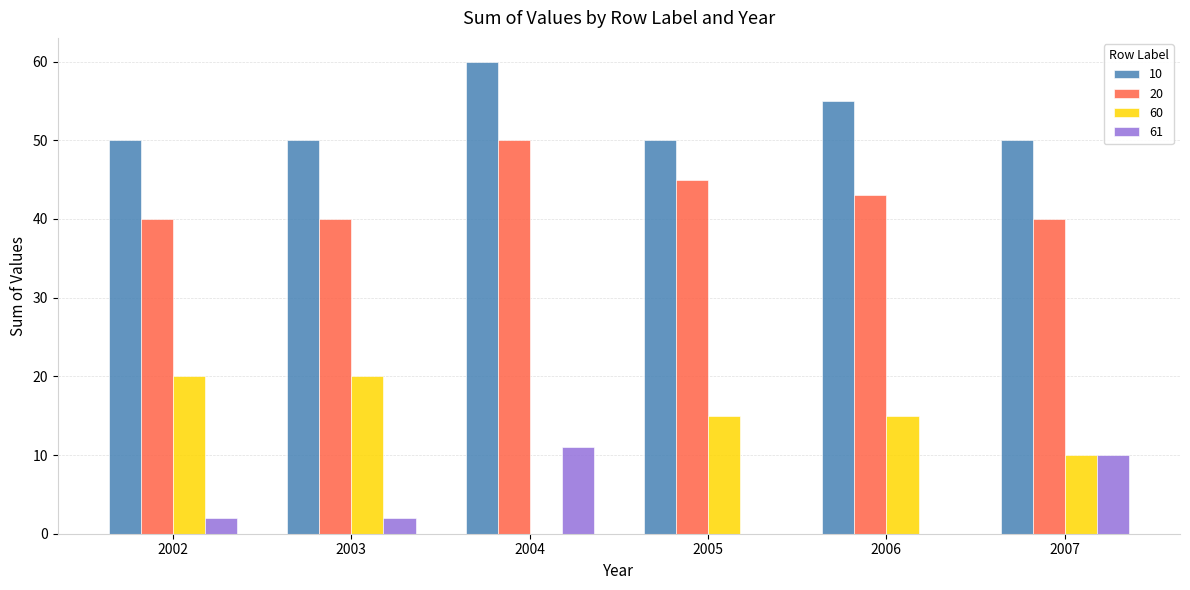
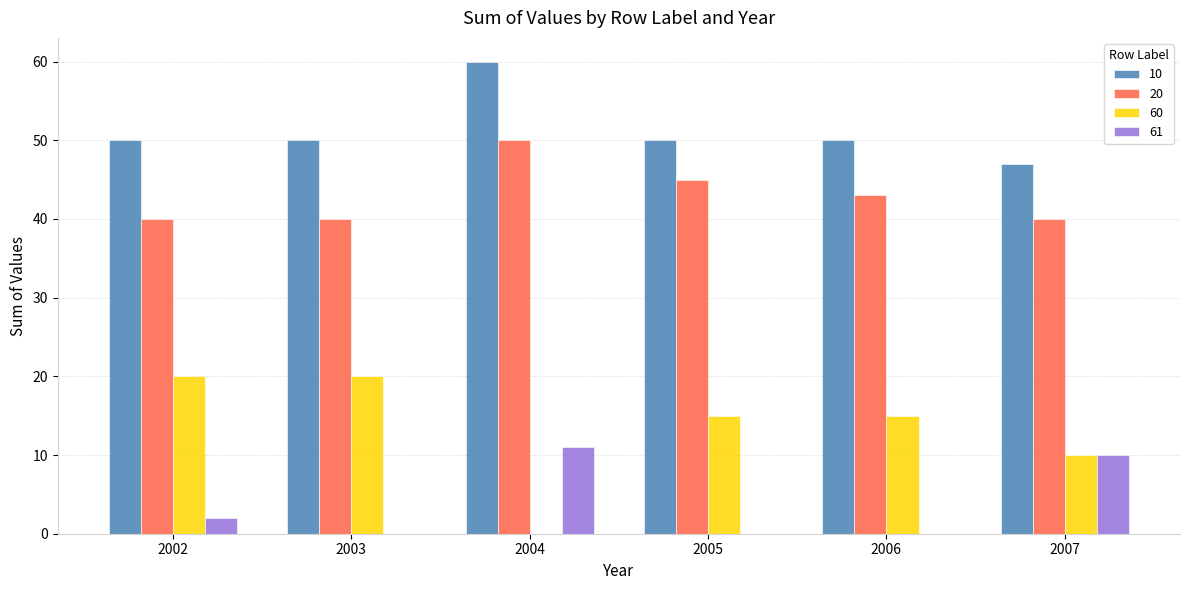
  {
    "10": {
      "2002": 50,
      "2003": 50,
      "2004": 60,
      "2005": 50,
-     "2006": 55,
-     "2007": 50
+     "2006": 50,
+     "2007": 47
    },
    "20": {
      "2002": 40,
      "2003": 40,
      "2004": 50,
      "2005": 45,
      "2006": 43,
      "2007": 40
    },
    "60": {
      "2002": 20,
      "2003": 20,
      "2004": 0,
      "2005": 15,
      "2006": 15,
      "2007": 10
    },
    "61": {
      "2002": 2,
-     "2003": 2,
+     "2003": 0,
      "2004": 11,
      "2005": 0,
      "2006": 0,
      "2007": 10
    }
  }
